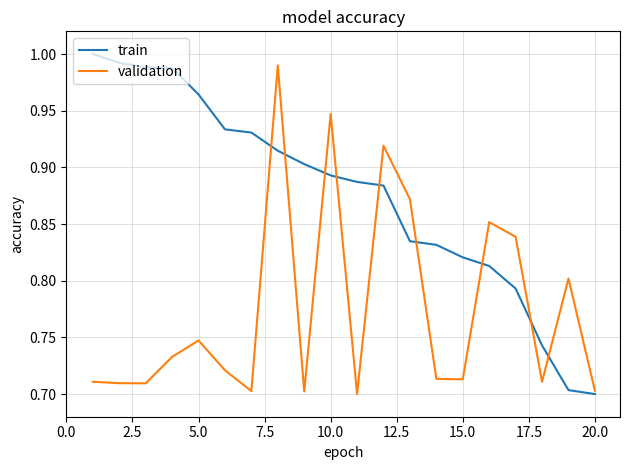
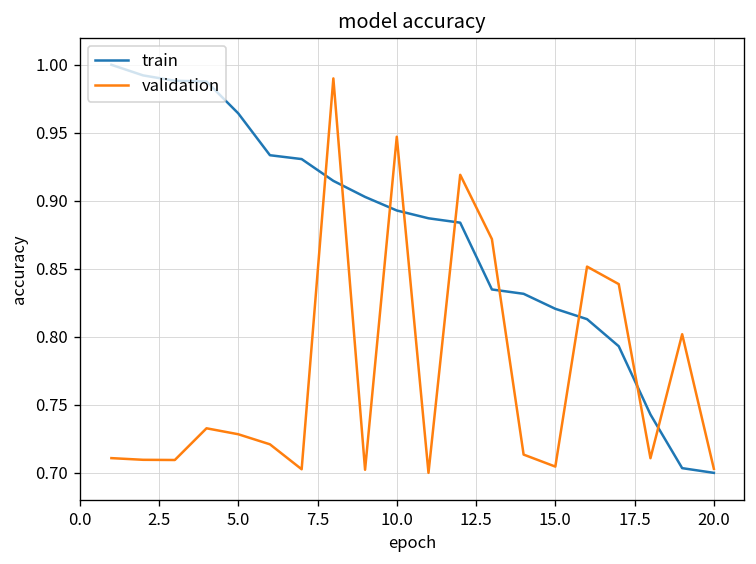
  {
    "train": {
      "5.0": 0.964,
      "10.0": 0.893,
      "15.0": 0.821,
      "20.0": 0.700
    },
    "validation": {
-     "5.0": 0.747,
+     "5.0": 0.728,
      "10.0": 0.947,
-     "15.0": 0.713,
+     "15.0": 0.705,
      "20.0": 0.703
    }
  }
